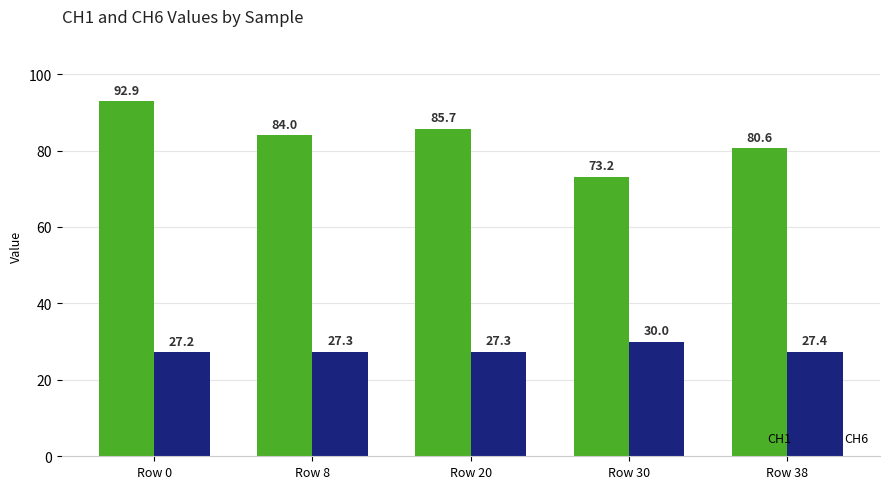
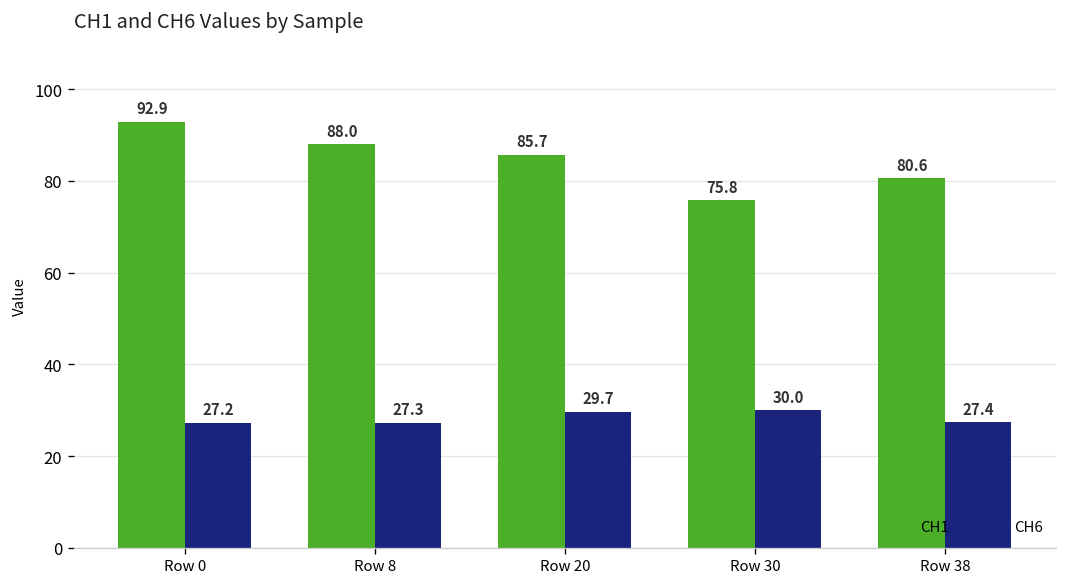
  {
    "CH1": {
      "Row 0": 92.9,
-     "Row 8": 84.0,
+     "Row 8": 88.0,
      "Row 20": 85.7,
-     "Row 30": 73.2,
+     "Row 30": 75.8,
      "Row 38": 80.6
    },
    "CH6": {
      "Row 0": 27.2,
      "Row 8": 27.3,
-     "Row 20": 27.3,
+     "Row 20": 29.7,
      "Row 30": 30.0,
      "Row 38": 27.4
    }
  }
